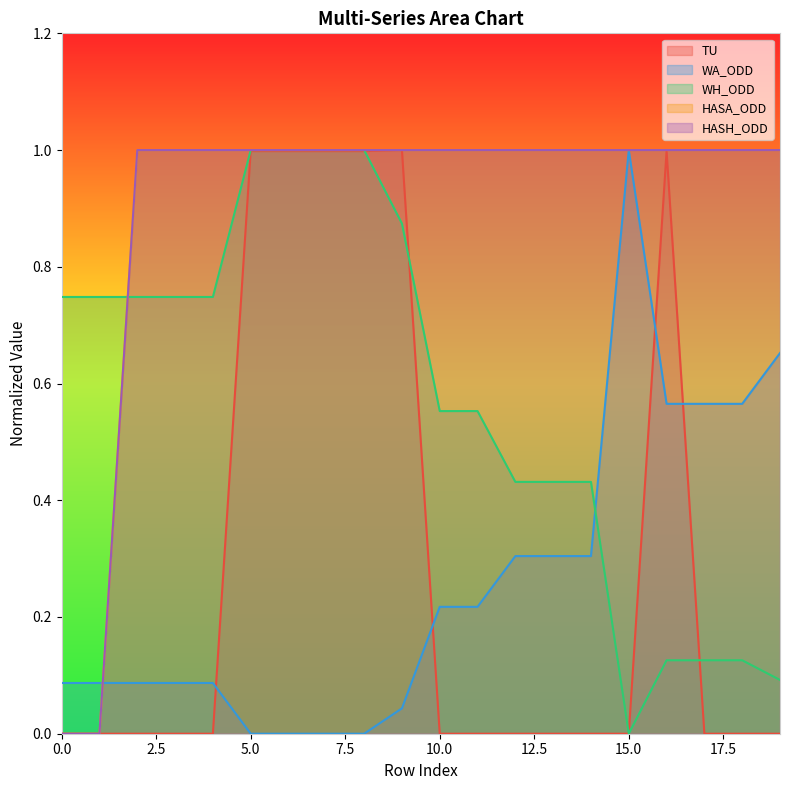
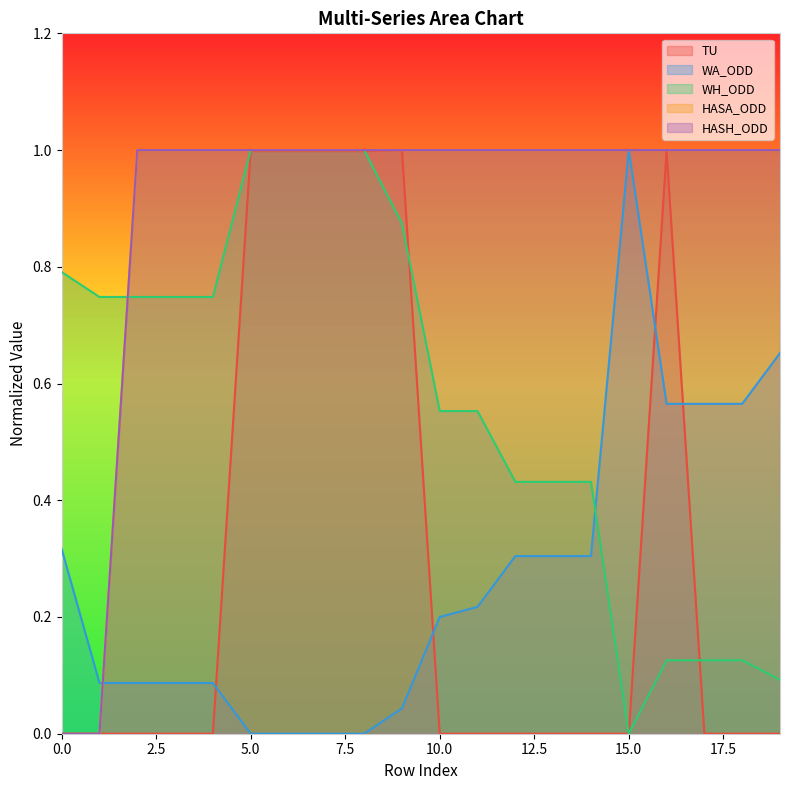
  {
    "TU": {
      "10.0": 0.00
    },
    "WA_ODD": {
-     "0.0": 0.09,
+     "0.0": 0.32,
      "5.0": 0.00,
-     "10.0": 0.22
+     "10.0": 0.20
    },
    "WH_ODD": {
-     "0.0": 0.75,
+     "0.0": 0.79,
      "10.0": 0.55
    },
    "HASH_ODD": {
      "10.0": 1.00
    }
  }
